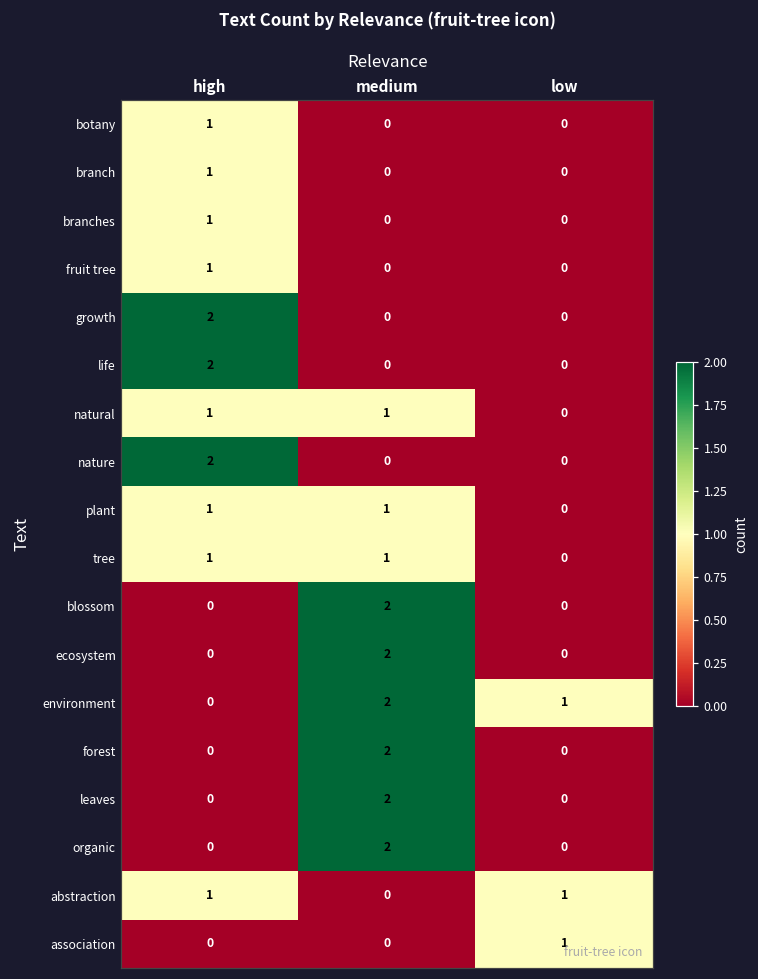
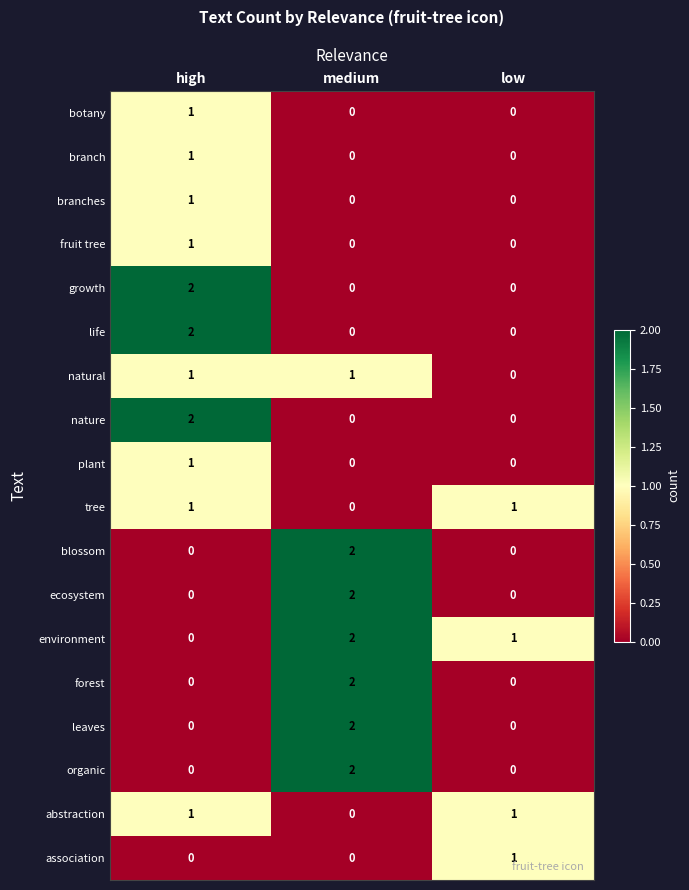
  {
    "botany": {
      "high": 1,
      "medium": 0,
      "low": 0
    },
    "branch": {
      "high": 1,
      "medium": 0,
      "low": 0
    },
    "branches": {
      "high": 1,
      "medium": 0,
      "low": 0
    },
    "fruit tree": {
      "high": 1,
      "medium": 0,
      "low": 0
    },
    "growth": {
      "high": 2,
      "medium": 0,
      "low": 0
    },
    "life": {
      "high": 2,
      "medium": 0,
      "low": 0
    },
    "natural": {
      "high": 1,
      "medium": 1,
      "low": 0
    },
    "nature": {
      "high": 2,
      "medium": 0,
      "low": 0
    },
    "plant": {
      "high": 1,
-     "medium": 1,
+     "medium": 0,
      "low": 0
    },
    "tree": {
      "high": 1,
-     "medium": 1,
-     "low": 0
+     "medium": 0,
+     "low": 1
    },
    "blossom": {
      "high": 0,
      "medium": 2,
      "low": 0
    },
    "ecosystem": {
      "high": 0,
      "medium": 2,
      "low": 0
    },
    "environment": {
      "high": 0,
      "medium": 2,
      "low": 1
    },
    "forest": {
      "high": 0,
      "medium": 2,
      "low": 0
    },
    "leaves": {
      "high": 0,
      "medium": 2,
      "low": 0
    },
    "organic": {
      "high": 0,
      "medium": 2,
      "low": 0
    },
    "abstraction": {
      "high": 1,
      "medium": 0,
      "low": 1
    },
    "association": {
      "high": 0,
      "medium": 0
    }
  }
